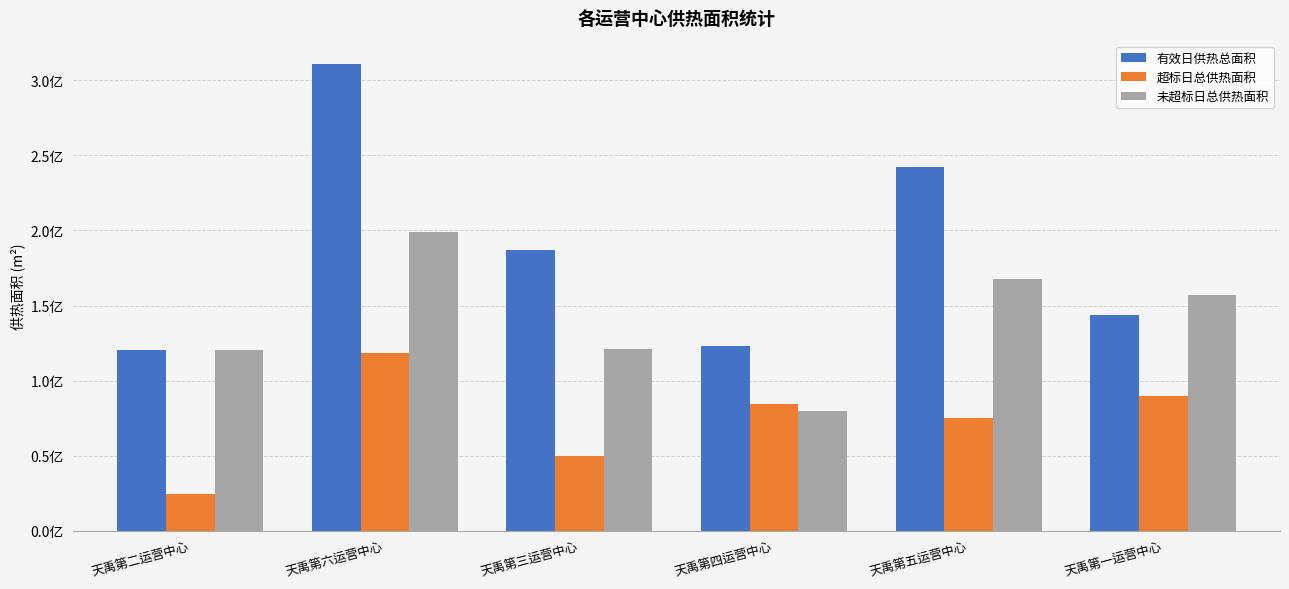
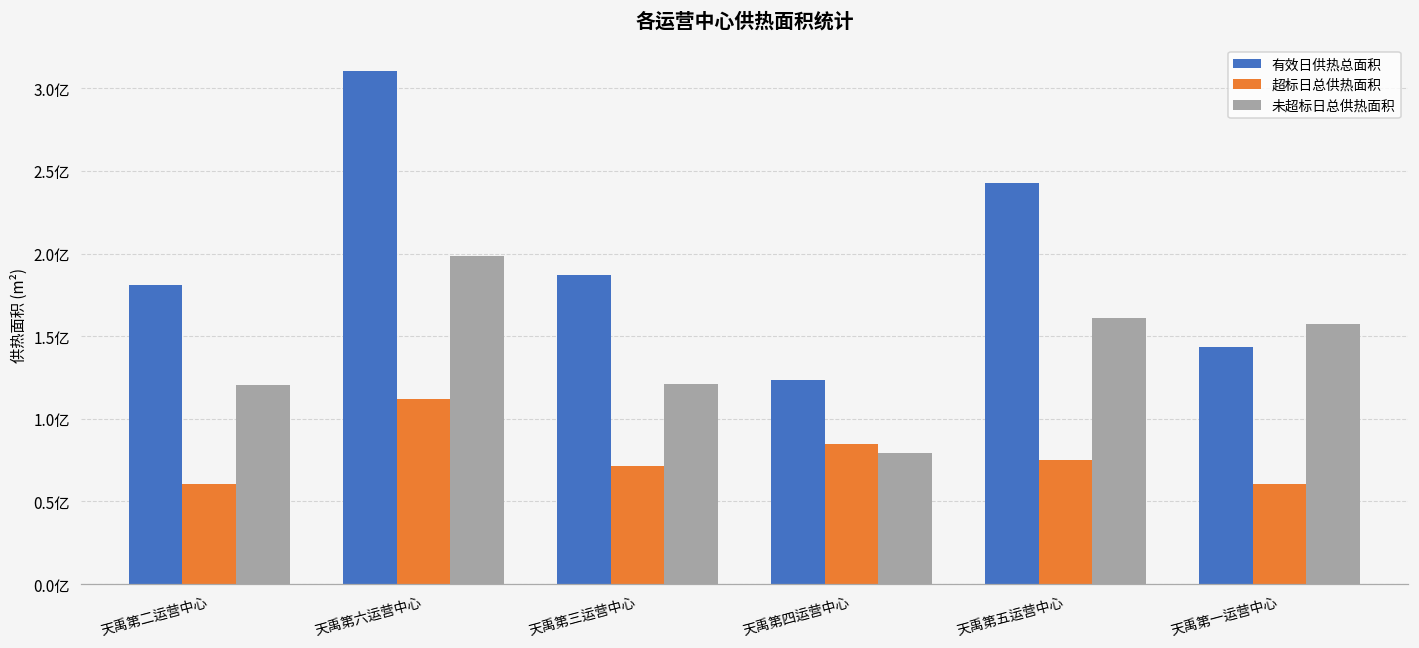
  {
    "有效日供热总面积": {
-     "天禹第二运营中心": "1.20亿",
+     "天禹第二运营中心": "1.81亿",
      "天禹第六运营中心": "3.11亿",
      "天禹第三运营中心": "1.87亿",
      "天禹第四运营中心": "1.23亿",
      "天禹第五运营中心": "2.43亿",
      "天禹第一运营中心": "1.44亿"
    },
    "超标日总供热面积": {
-     "天禹第二运营中心": "0.25亿",
-     "天禹第六运营中心": "1.19亿",
-     "天禹第三运营中心": "0.50亿",
+     "天禹第二运营中心": "0.61亿",
+     "天禹第六运营中心": "1.12亿",
+     "天禹第三运营中心": "0.72亿",
      "天禹第四运营中心": "0.85亿",
      "天禹第五运营中心": "0.75亿",
-     "天禹第一运营中心": "0.90亿"
+     "天禹第一运营中心": "0.60亿"
    },
    "未超标日总供热面积": {
      "天禹第二运营中心": "1.21亿",
      "天禹第六运营中心": "1.99亿",
      "天禹第三运营中心": "1.21亿",
      "天禹第四运营中心": "0.80亿",
-     "天禹第五运营中心": "1.68亿",
+     "天禹第五运营中心": "1.61亿",
      "天禹第一运营中心": "1.57亿"
    }
  }
